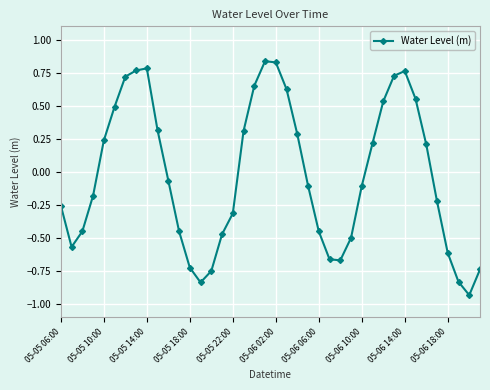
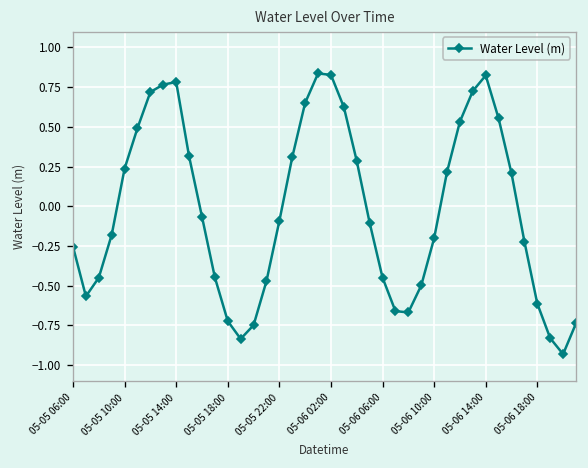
  {
    "05-05 06:00": -0.26,
    "05-05 10:00": 0.24,
    "05-05 14:00": 0.78,
    "05-05 18:00": -0.72,
-   "05-05 22:00": -0.31,
+   "05-05 22:00": -0.09,
    "05-06 02:00": 0.83,
    "05-06 06:00": -0.45,
-   "05-06 10:00": -0.11,
-   "05-06 14:00": 0.76,
+   "05-06 10:00": -0.20,
+   "05-06 14:00": 0.82,
    "05-06 18:00": -0.61
  }
